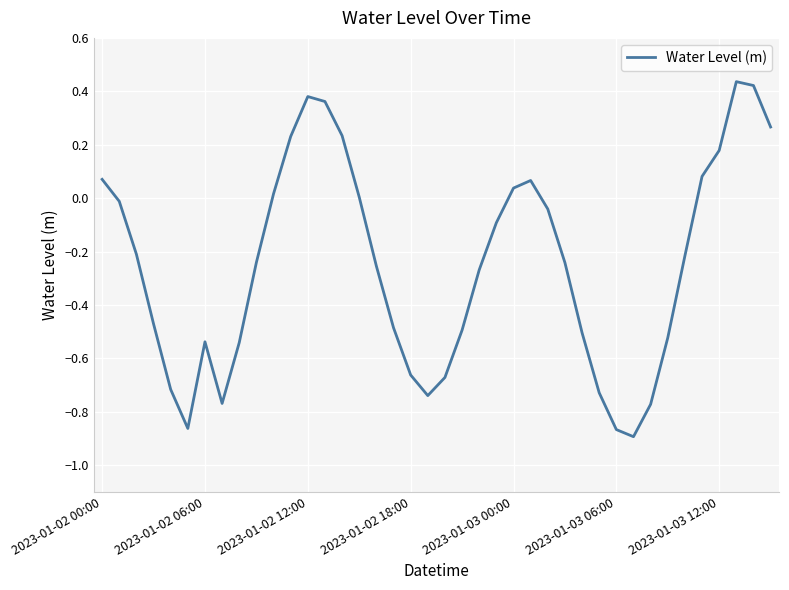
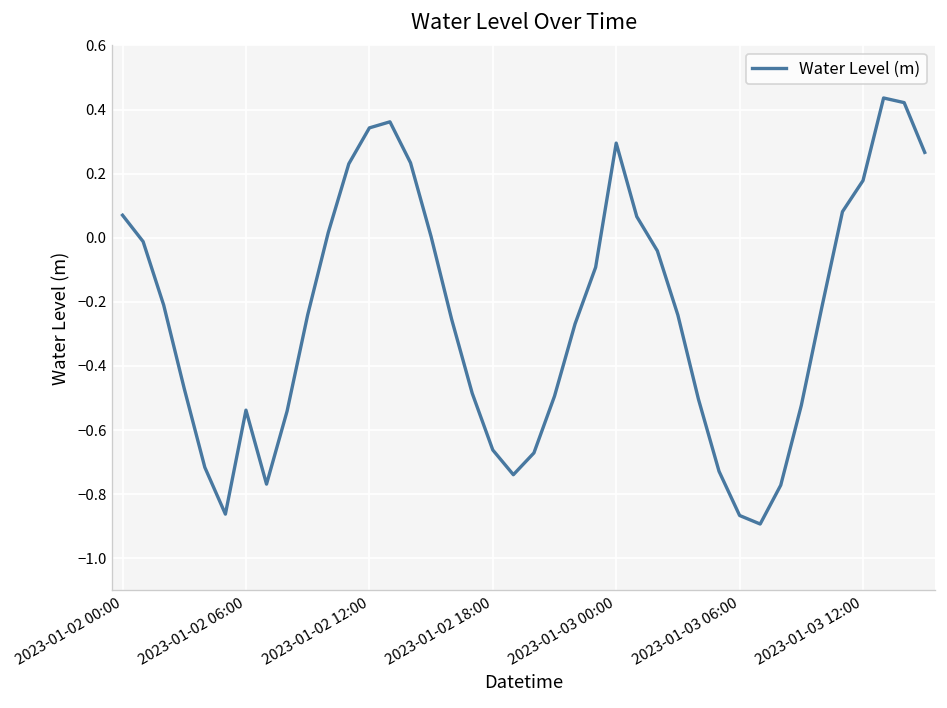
  {
    "2023-01-02 00:00": 0.07,
    "2023-01-02 06:00": -0.54,
-   "2023-01-02 12:00": 0.38,
+   "2023-01-02 12:00": 0.34,
    "2023-01-02 18:00": -0.66,
-   "2023-01-03 00:00": 0.04,
+   "2023-01-03 00:00": 0.30,
    "2023-01-03 06:00": -0.87,
    "2023-01-03 12:00": 0.18
  }
